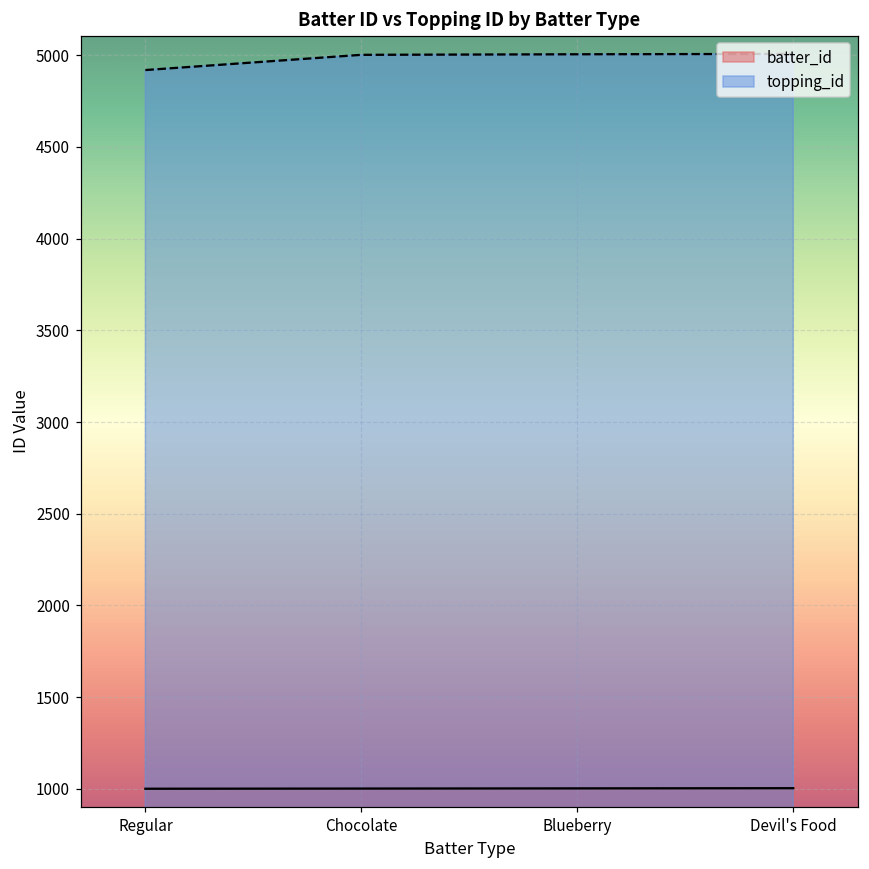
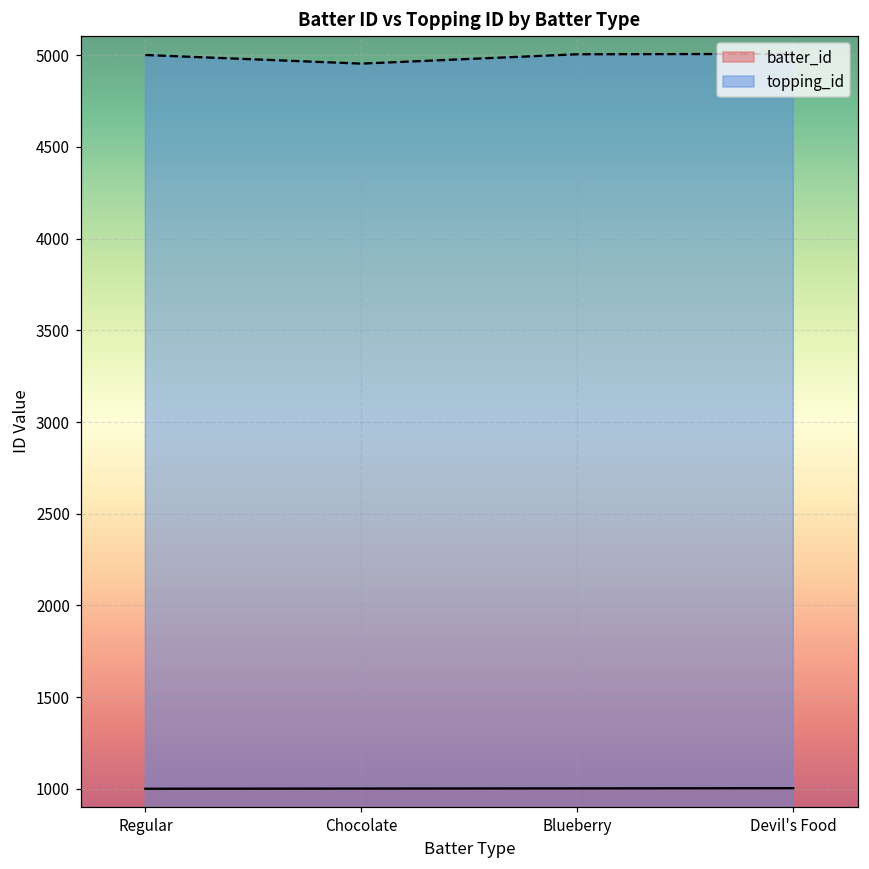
  {
    "batter_id": {
      "Regular": 1000,
      "Chocolate": 1000,
      "Blueberry": 1000,
      "Devil's Food": 1000
    },
    "topping_id": {
-     "Regular": 4920,
-     "Chocolate": 5000,
+     "Regular": 5000,
+     "Chocolate": 4950,
      "Blueberry": 5010
    }
  }
